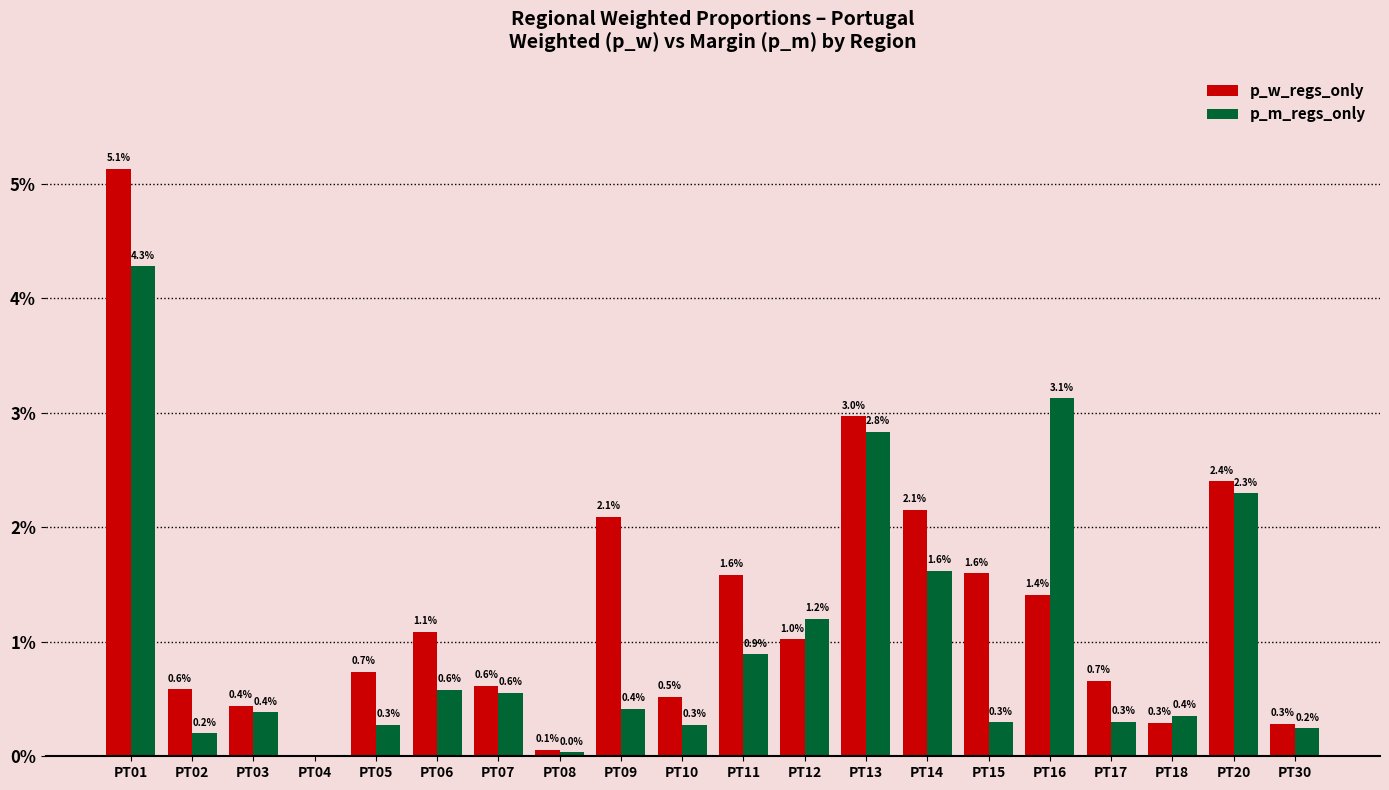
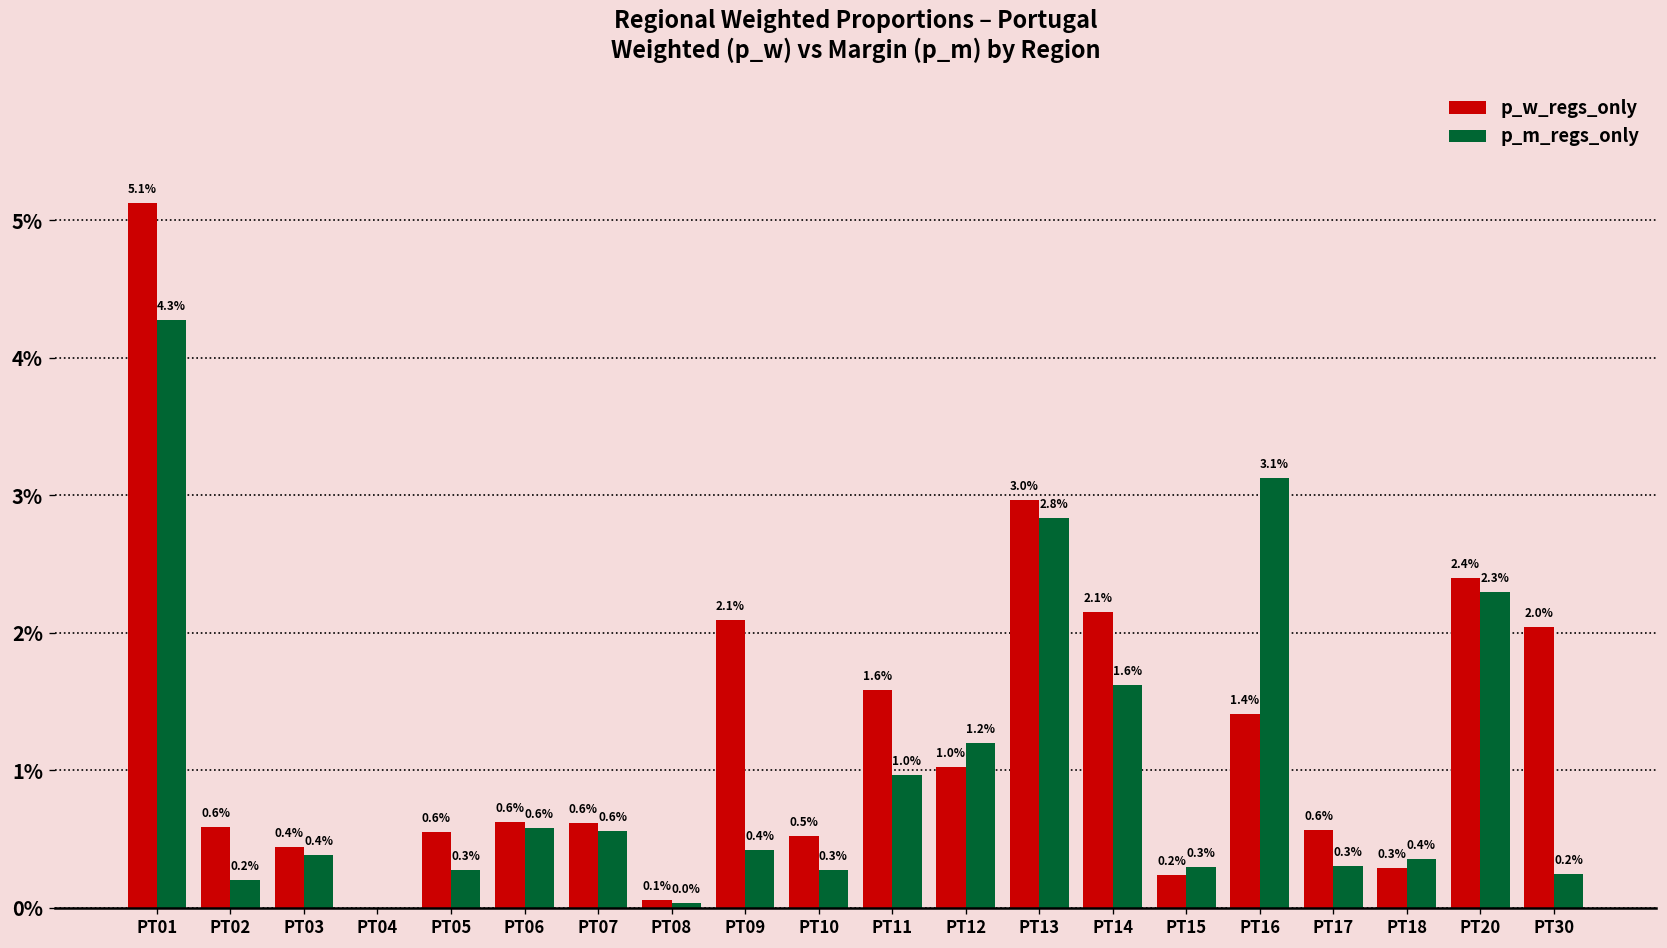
  {
    "p_w_regs_only": {
      "PT01": "5.1%",
      "PT02": "0.6%",
      "PT03": "0.4%",
-     "PT05": "0.7%",
-     "PT06": "1.1%",
+     "PT05": "0.6%",
+     "PT06": "0.6%",
      "PT07": "0.6%",
      "PT08": "0.1%",
      "PT09": "2.1%",
      "PT10": "0.5%",
      "PT11": "1.6%",
      "PT12": "1.0%",
      "PT13": "3.0%",
      "PT14": "2.1%",
-     "PT15": "1.6%",
+     "PT15": "0.2%",
      "PT16": "1.4%",
-     "PT17": "0.7%",
+     "PT17": "0.6%",
      "PT18": "0.3%",
      "PT20": "2.4%",
-     "PT30": "0.3%"
+     "PT30": "2.0%"
    },
    "p_m_regs_only": {
      "PT01": "4.3%",
      "PT02": "0.2%",
      "PT03": "0.4%",
      "PT05": "0.3%",
      "PT06": "0.6%",
      "PT07": "0.6%",
      "PT08": "0.0%",
      "PT09": "0.4%",
      "PT10": "0.3%",
-     "PT11": "0.9%",
+     "PT11": "1.0%",
      "PT12": "1.2%",
      "PT13": "2.8%",
      "PT14": "1.6%",
      "PT15": "0.3%",
      "PT16": "3.1%",
      "PT17": "0.3%",
      "PT18": "0.4%",
      "PT20": "2.3%",
      "PT30": "0.2%"
    }
  }
